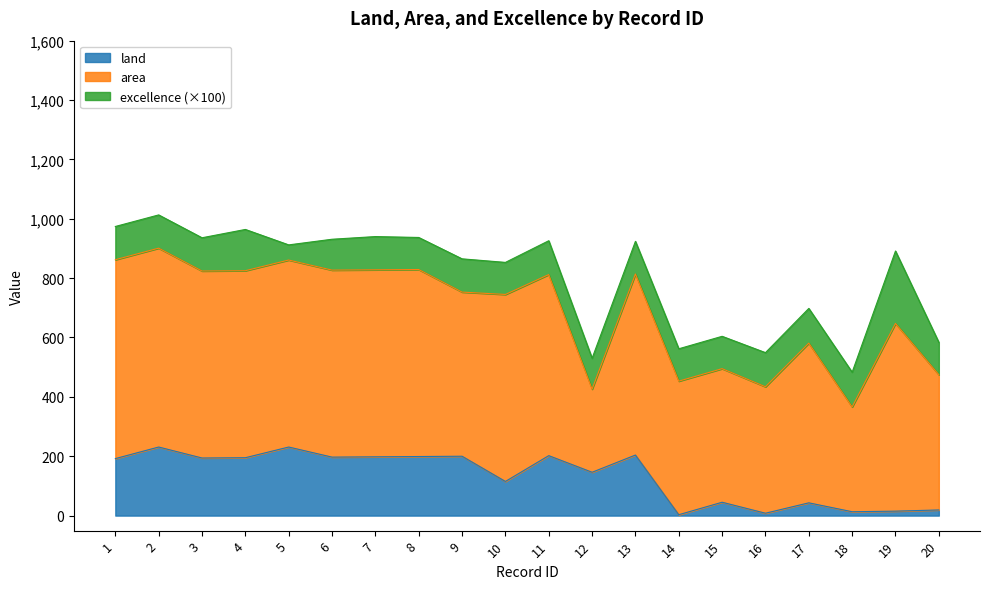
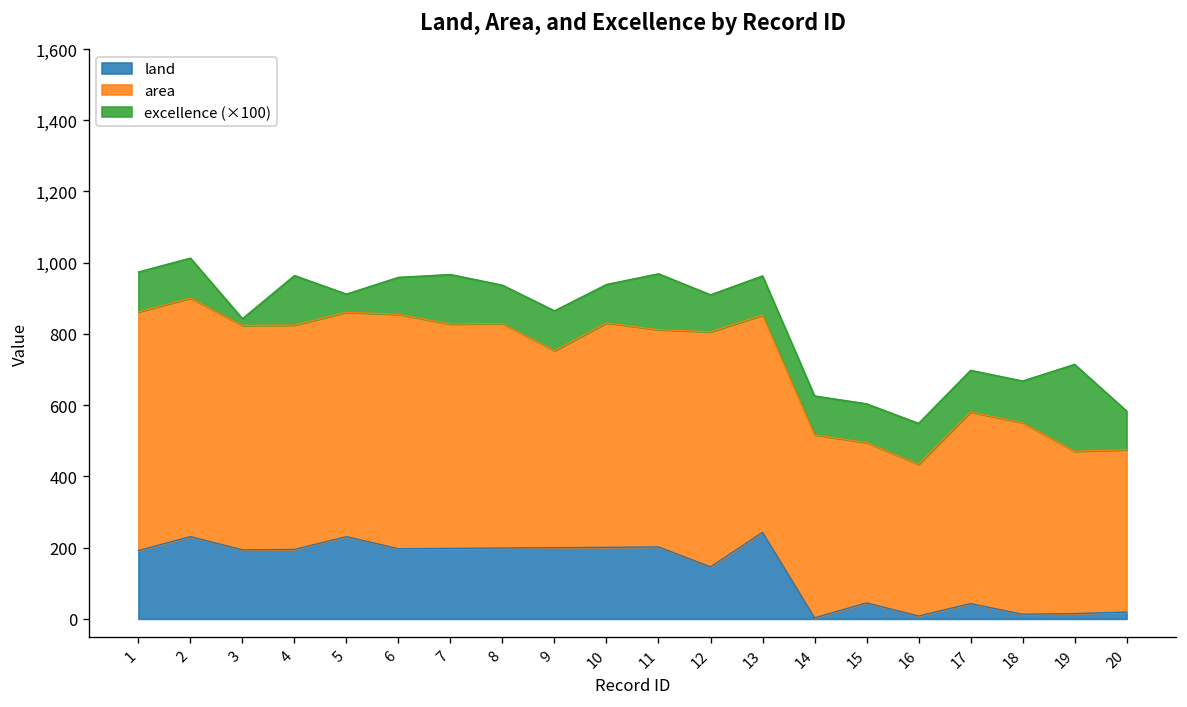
  {
    "land": {
      "1": 190,
      "2": 230,
      "3": 190,
      "4": 200,
      "5": 230,
      "6": 200,
      "7": 200,
      "8": 200,
      "9": 200,
-     "10": 120,
+     "10": 200,
      "11": 200,
      "12": 150,
-     "13": 200,
+     "13": 240,
      "14": 0,
      "15": 50,
      "16": 10,
      "17": 40,
      "18": 10,
      "19": 20,
      "20": 20
    },
    "area": {
      "1": 670,
      "2": 670,
      "3": 630,
      "4": 630,
      "5": 630,
-     "6": 630,
+     "6": 660,
      "7": 630,
      "8": 630,
      "9": 550,
      "10": 630,
      "11": 610,
-     "12": 280,
+     "12": 660,
      "13": 610,
-     "14": 450,
+     "14": 510,
      "15": 450,
      "16": 430,
      "17": 540,
-     "18": 350,
-     "19": 630,
+     "18": 540,
+     "19": 460,
      "20": 460
    },
    "excellence (×100)": {
      "1": 110,
      "2": 110,
-     "3": 110,
+     "3": 20,
      "4": 140,
      "5": 50,
      "6": 100,
-     "7": 110,
+     "7": 140,
      "8": 110,
      "9": 110,
      "10": 110,
-     "11": 110,
+     "11": 160,
      "12": 100,
      "13": 110,
      "14": 110,
      "15": 110,
      "16": 120,
      "17": 120,
      "18": 120,
      "19": 240,
      "20": 110
    }
  }
